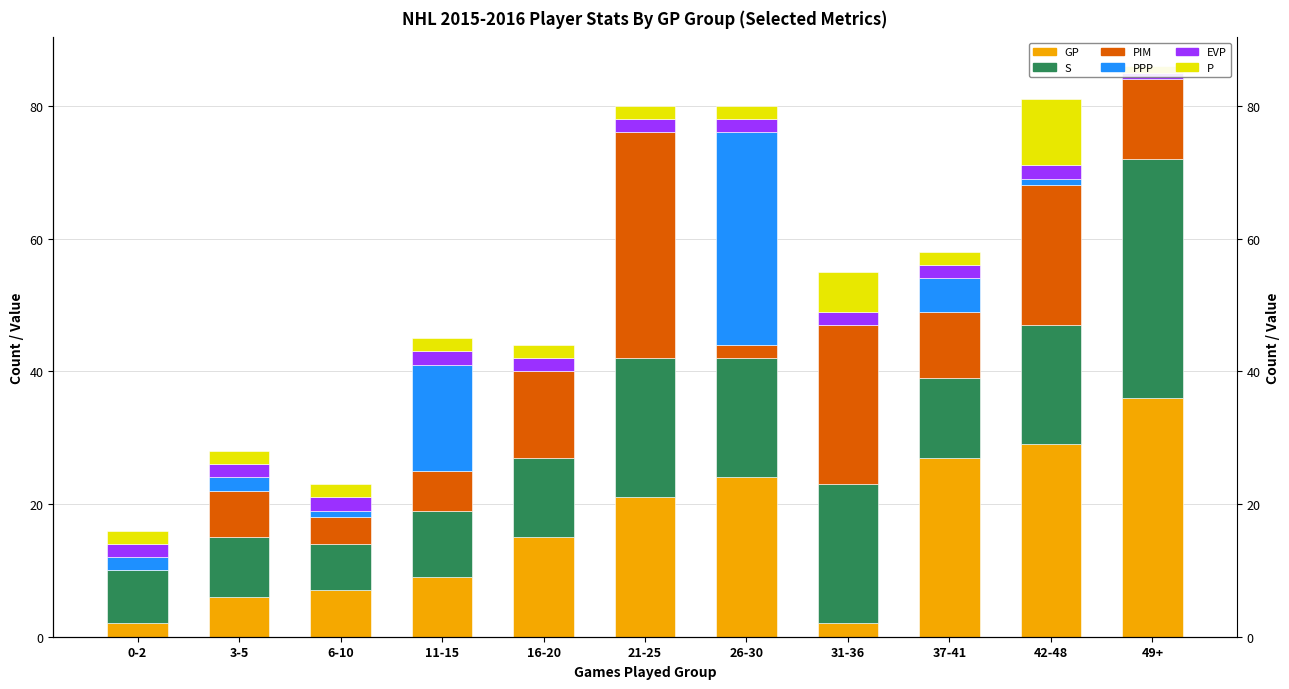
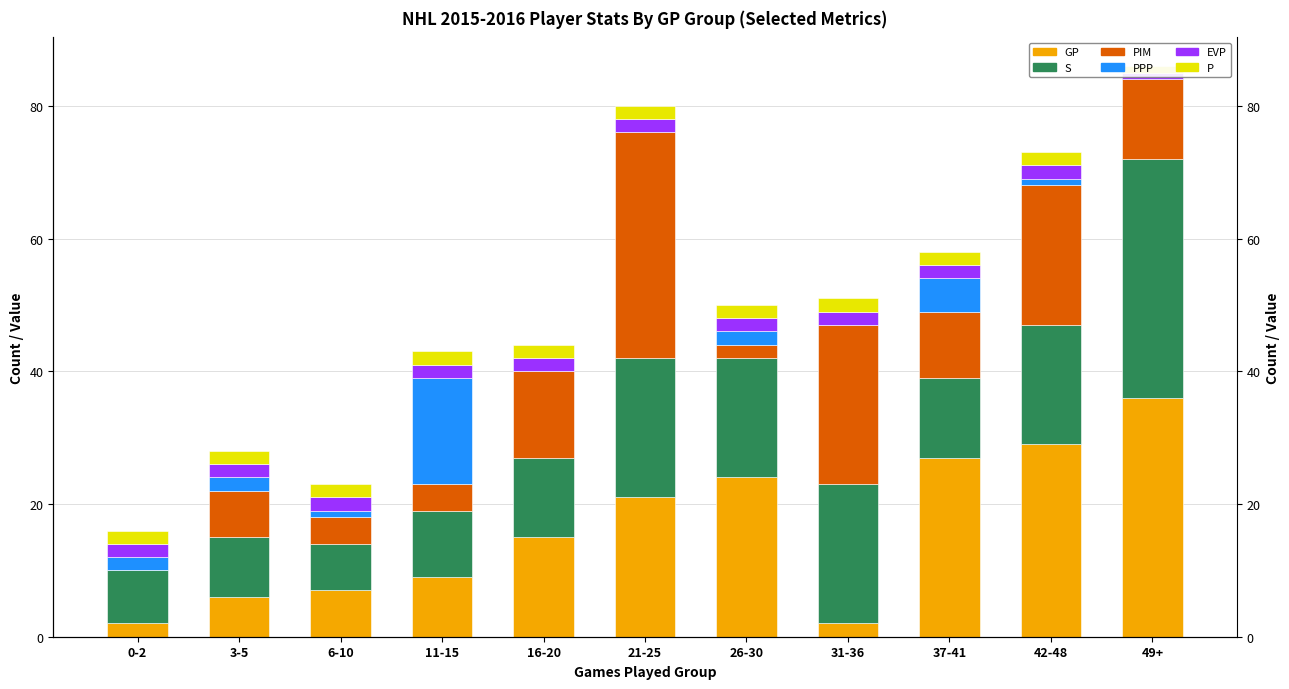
  {
    "GP": {
      "0-2": 2,
      "3-5": 6,
      "6-10": 7,
      "11-15": 9,
      "16-20": 15,
      "21-25": 21,
      "26-30": 24,
      "31-36": 2,
      "37-41": 27,
      "42-48": 29,
      "49+": 36
    },
    "S": {
      "0-2": 8,
      "3-5": 9,
      "6-10": 7,
      "11-15": 10,
      "16-20": 12,
      "21-25": 21,
      "26-30": 18,
      "31-36": 21,
      "37-41": 12,
      "42-48": 18,
      "49+": 36
    },
    "PIM": {
      "0-2": 0,
      "3-5": 7,
      "6-10": 4,
-     "11-15": 6,
+     "11-15": 4,
      "16-20": 13,
      "21-25": 34,
      "26-30": 2,
      "31-36": 24,
      "37-41": 10,
      "42-48": 21,
      "49+": 12
    },
    "PPP": {
      "0-2": 2,
      "3-5": 2,
      "6-10": 1,
      "11-15": 16,
      "16-20": 0,
      "21-25": 0,
-     "26-30": 32,
+     "26-30": 2,
      "31-36": 0,
      "37-41": 5,
      "42-48": 1,
      "49+": 0
    },
    "EVP": {
      "0-2": 2,
      "3-5": 2,
      "6-10": 2,
      "11-15": 2,
      "16-20": 2,
      "21-25": 2,
      "26-30": 2,
      "31-36": 2,
      "37-41": 2,
      "42-48": 2
    },
    "P": {
      "0-2": 2,
      "3-5": 2,
      "6-10": 2,
      "11-15": 2,
      "16-20": 2,
      "21-25": 2,
      "26-30": 2,
-     "31-36": 6,
+     "31-36": 2,
      "37-41": 2,
-     "42-48": 10
+     "42-48": 2
    }
  }
